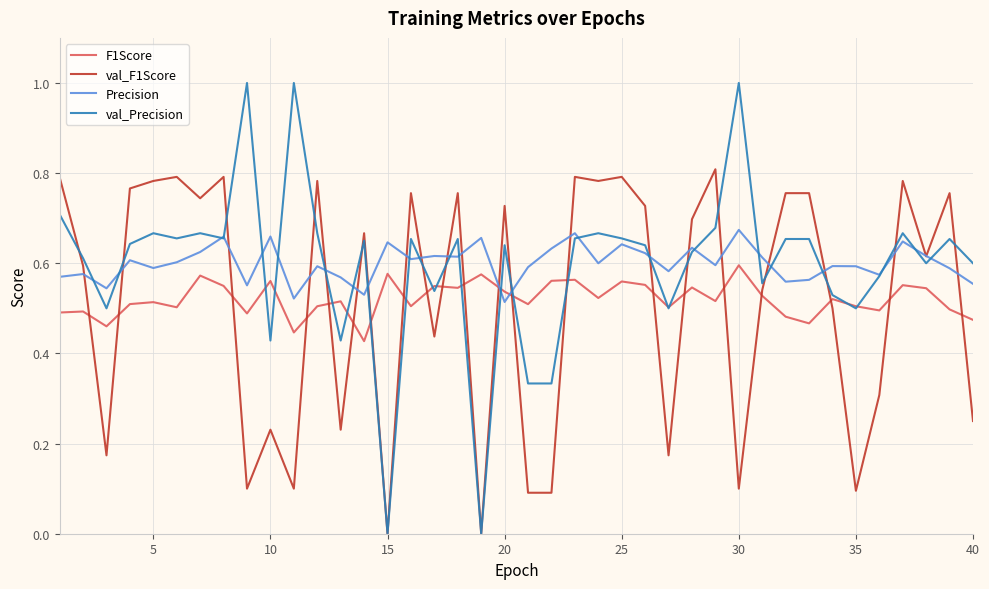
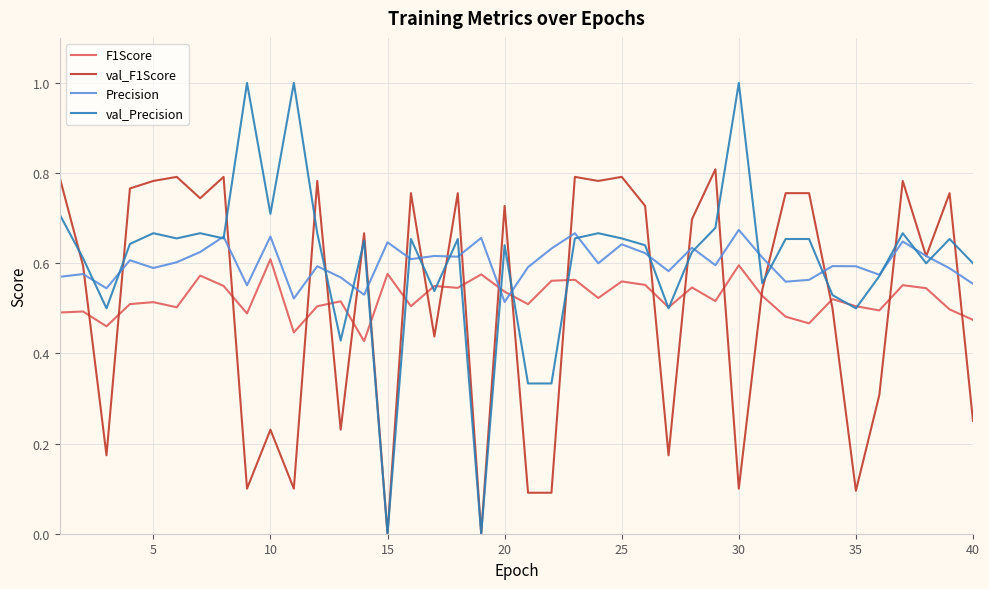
  {
    "F1Score": {
      "5": 0.51,
-     "10": 0.56,
+     "10": 0.61,
      "15": 0.58,
      "20": 0.54,
      "25": 0.56,
      "30": 0.60,
      "40": 0.47
    },
    "val_F1Score": {
      "5": 0.78,
      "10": 0.23,
      "20": 0.73,
      "25": 0.79,
      "30": 0.10,
      "35": 0.10,
      "40": 0.25
    },
    "Precision": {
      "5": 0.59,
      "10": 0.66,
      "15": 0.65,
      "20": 0.51,
      "25": 0.64,
      "30": 0.67,
      "35": 0.59,
      "40": 0.55
    },
    "val_Precision": {
      "5": 0.67,
-     "10": 0.43,
+     "10": 0.71,
      "20": 0.64,
      "25": 0.66,
      "30": 1.00,
      "40": 0.60
    }
  }
